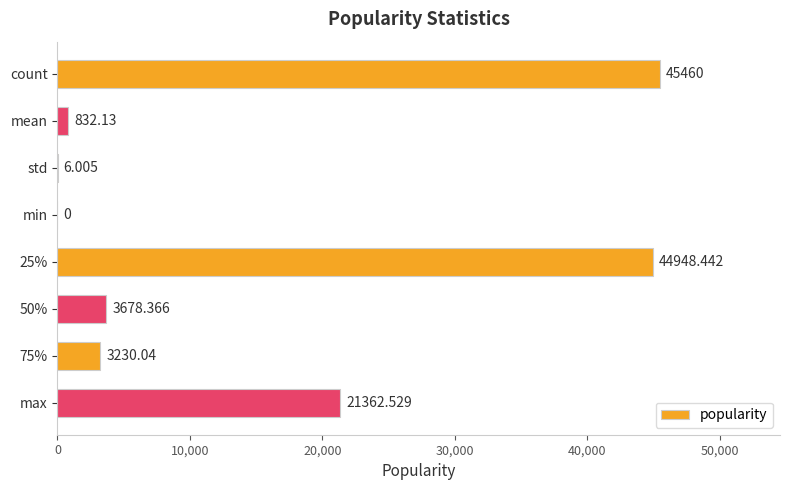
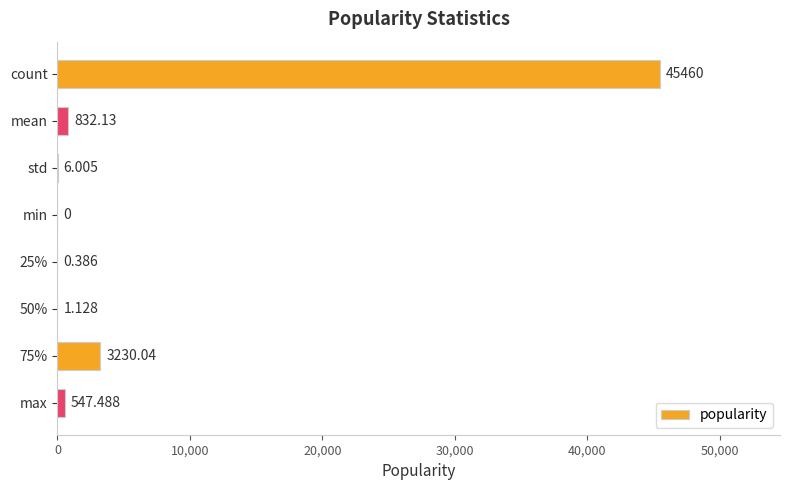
  {
    "count": 45460,
    "mean": 832.13,
    "std": 6.005,
    "min": 0,
-   "25%": 44948.442,
-   "50%": 3678.366,
+   "25%": 0.386,
+   "50%": 1.128,
    "75%": 3230.04,
-   "max": 21362.529
+   "max": 547.488
  }
